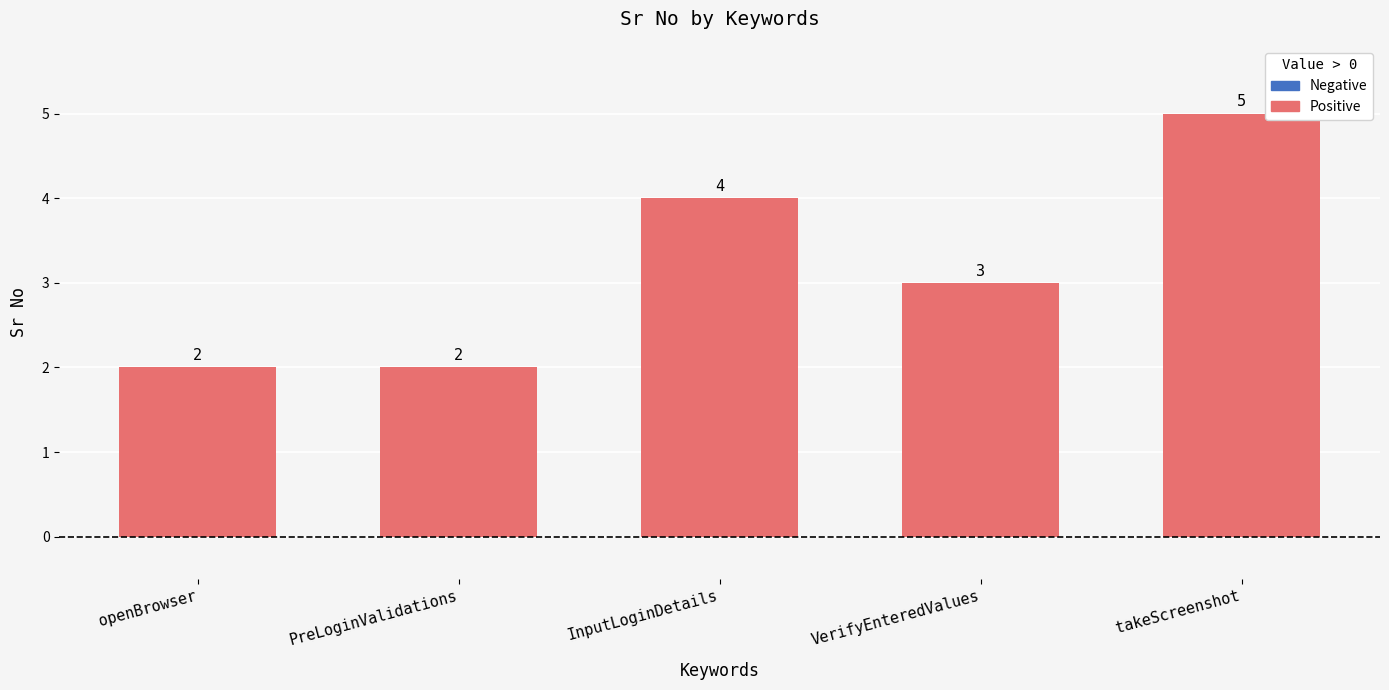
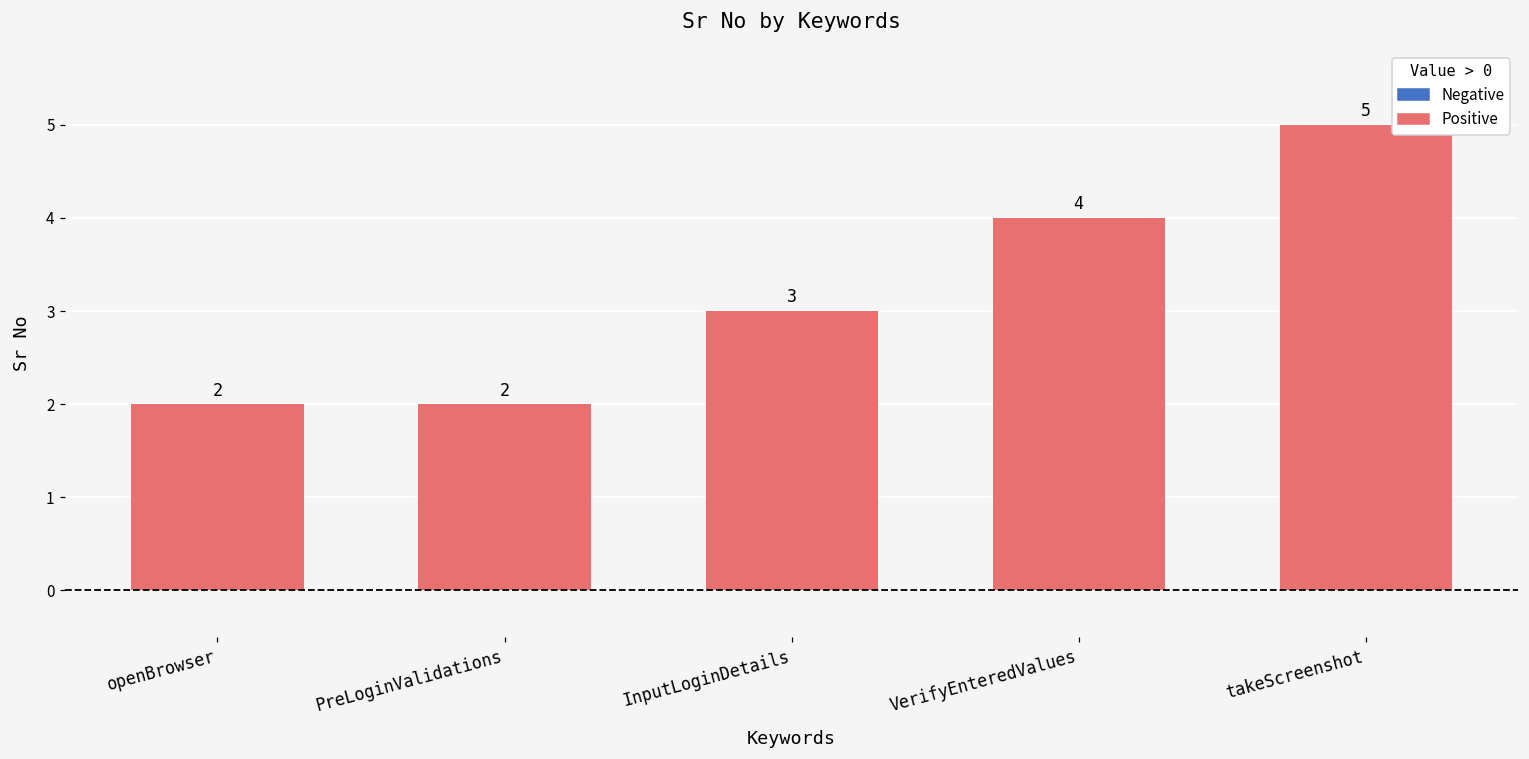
  {
    "openBrowser": 2,
    "PreLoginValidations": 2,
-   "InputLoginDetails": 4,
-   "VerifyEnteredValues": 3,
+   "InputLoginDetails": 3,
+   "VerifyEnteredValues": 4,
    "takeScreenshot": 5
  }
